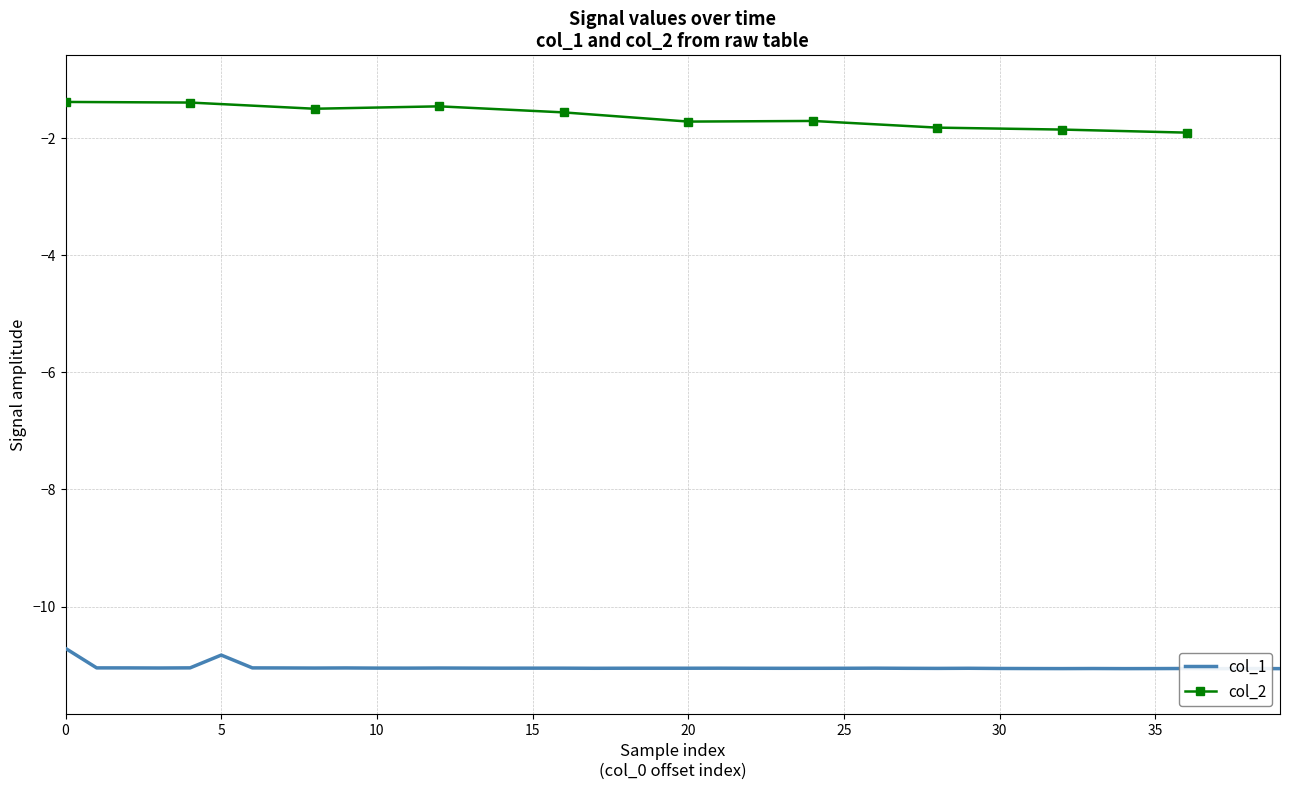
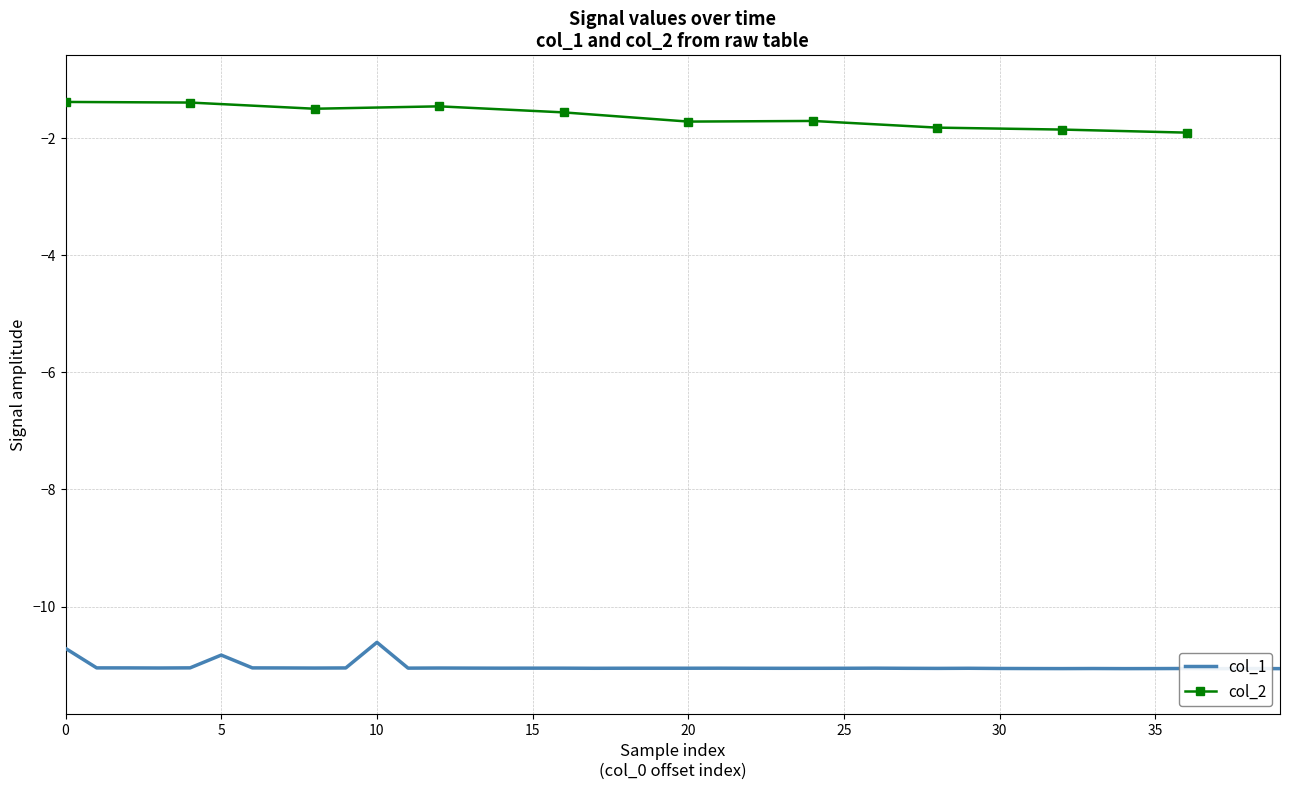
  {
    "col_1": {
      "0": -10.7,
      "5": -10.8,
-     "10": -11.1,
+     "10": -10.6,
      "15": -11.1,
      "20": -11.1,
      "25": -11.1,
      "30": -11.1,
      "35": -11.1
    },
    "col_2": {
      "0": -1.4,
      "20": -1.7
    }
  }
